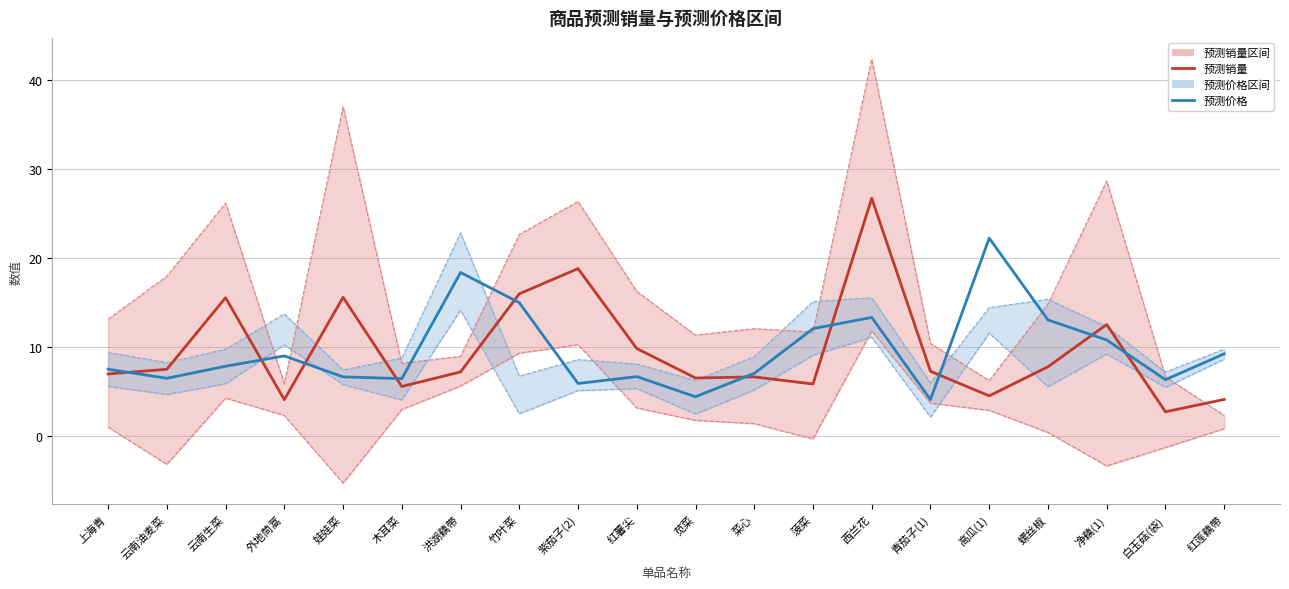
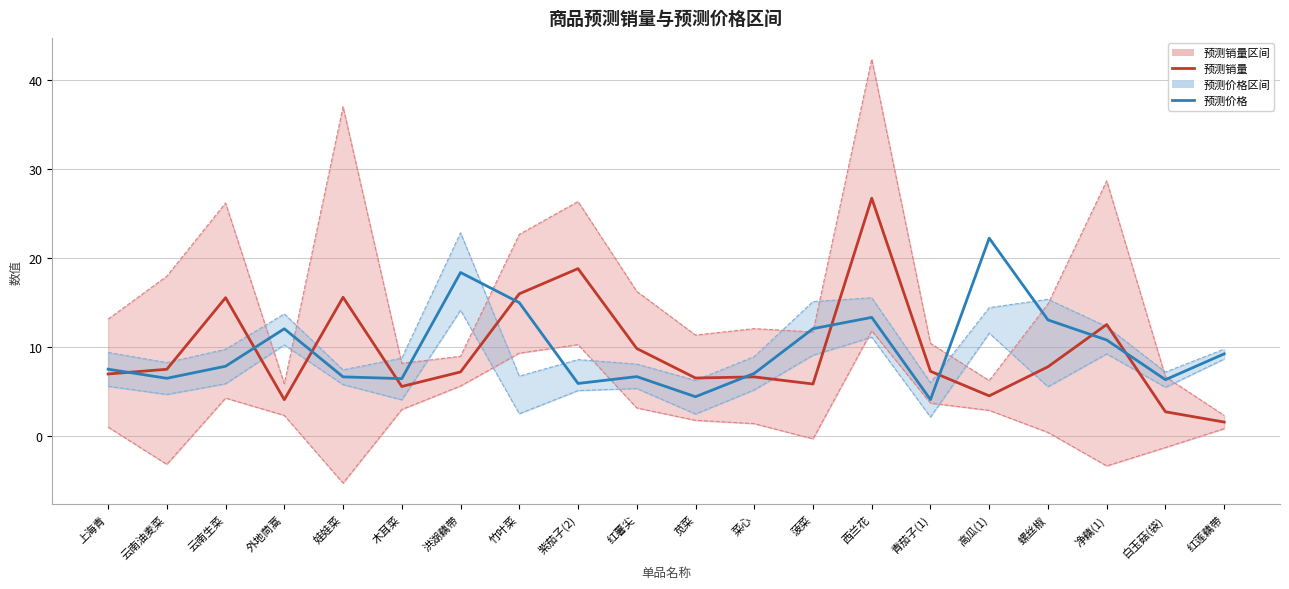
  {
    "预测销量": {
      "上海青": 7,
      "云南油麦菜": 7,
      "云南生菜": 16,
      "外地茼蒿": 4,
      "娃娃菜": 16,
      "木耳菜": 6,
      "洪湖藕带": 7,
      "竹叶菜": 16,
      "紫茄子(2)": 19,
      "红薯尖": 10,
      "菜心": 7,
      "菠菜": 6,
      "西兰花": 27,
      "青茄子(1)": 7,
      "高瓜(1)": 5,
      "螺丝椒": 8,
      "白玉菇(袋)": 3,
-     "红莲藕带": 4
+     "红莲藕带": 2
    },
    "预测价格": {
      "上海青": 7,
      "云南油麦菜": 6,
      "云南生菜": 8,
-     "外地茼蒿": 9,
+     "外地茼蒿": 12,
      "娃娃菜": 7,
      "木耳菜": 6,
      "洪湖藕带": 18,
      "竹叶菜": 15,
      "紫茄子(2)": 6,
      "红薯尖": 7,
      "苋菜": 4,
      "菜心": 7,
      "菠菜": 12,
      "西兰花": 13,
      "青茄子(1)": 4,
      "高瓜(1)": 22,
      "螺丝椒": 13,
      "净藕(1)": 11,
      "白玉菇(袋)": 6,
      "红莲藕带": 9
    }
  }
